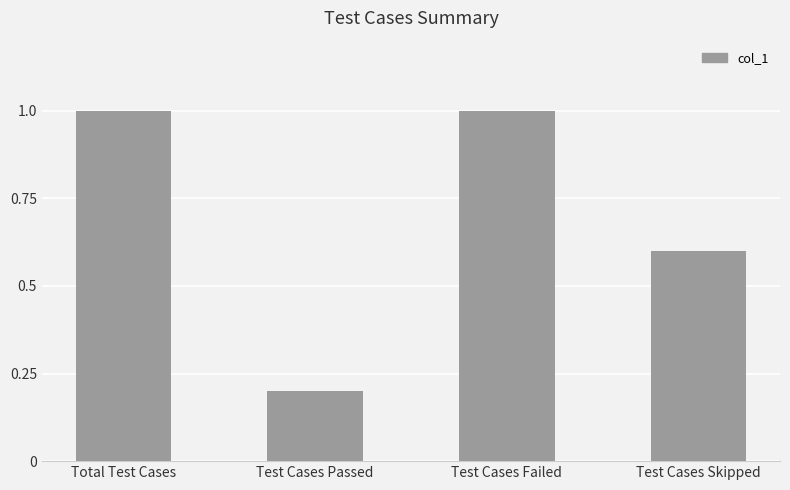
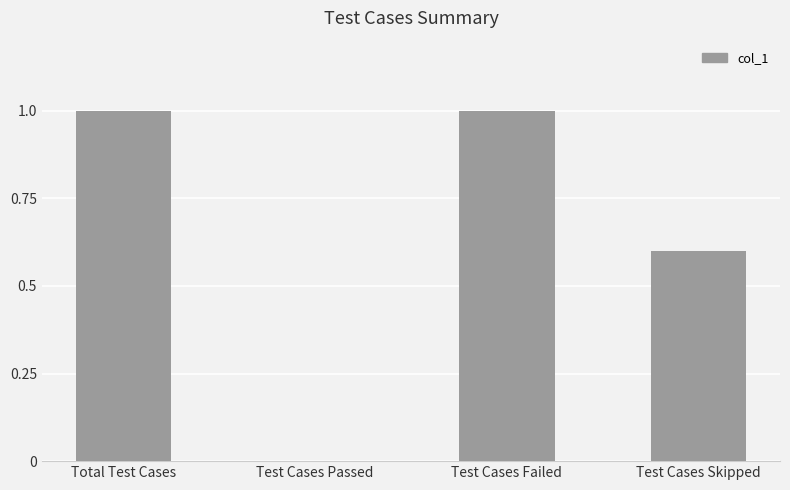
  {
    "Total Test Cases": 1.0,
-   "Test Cases Passed": 0.2,
+   "Test Cases Passed": 0.0,
    "Test Cases Failed": 1.0,
    "Test Cases Skipped": 0.6
  }
